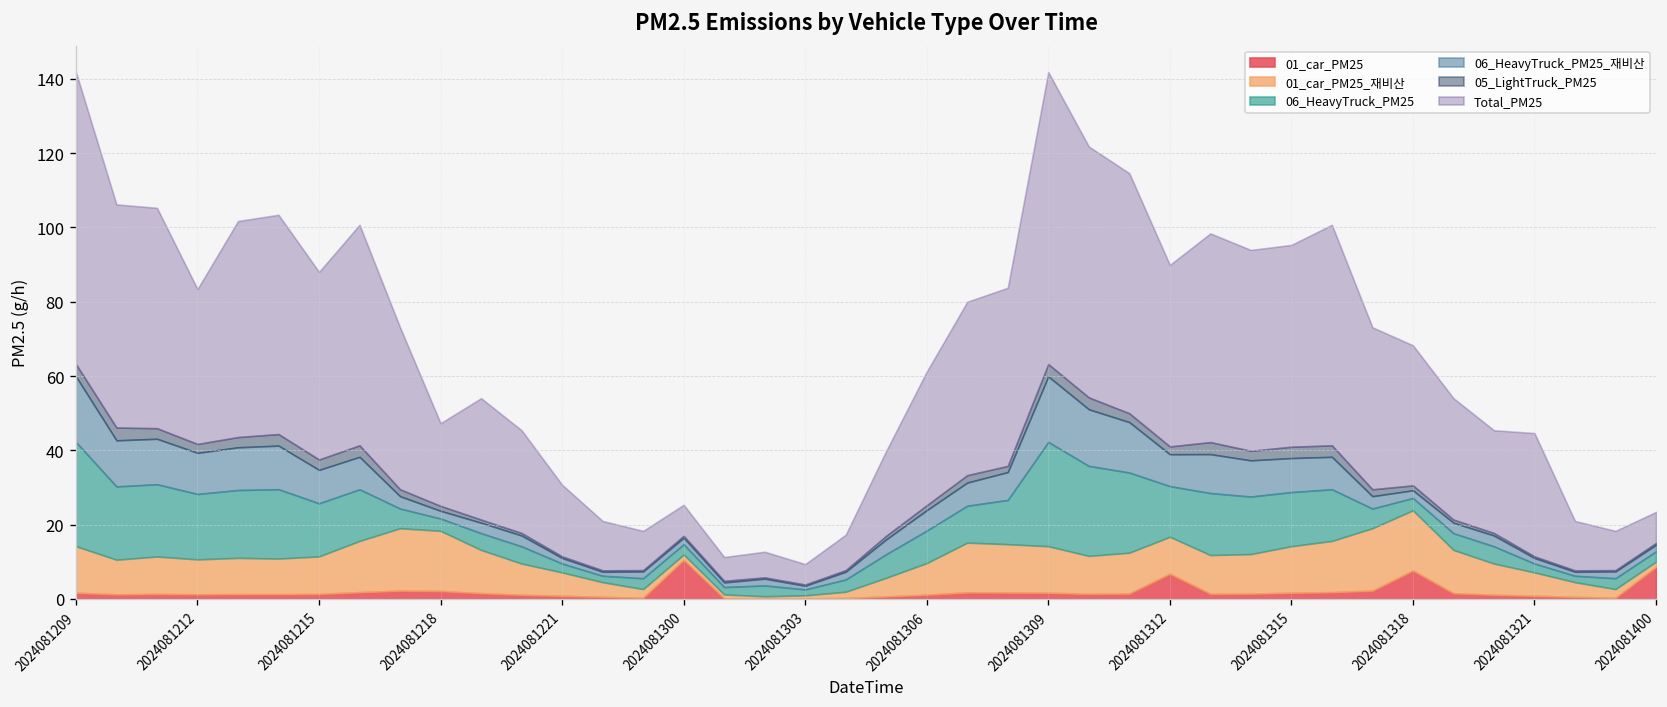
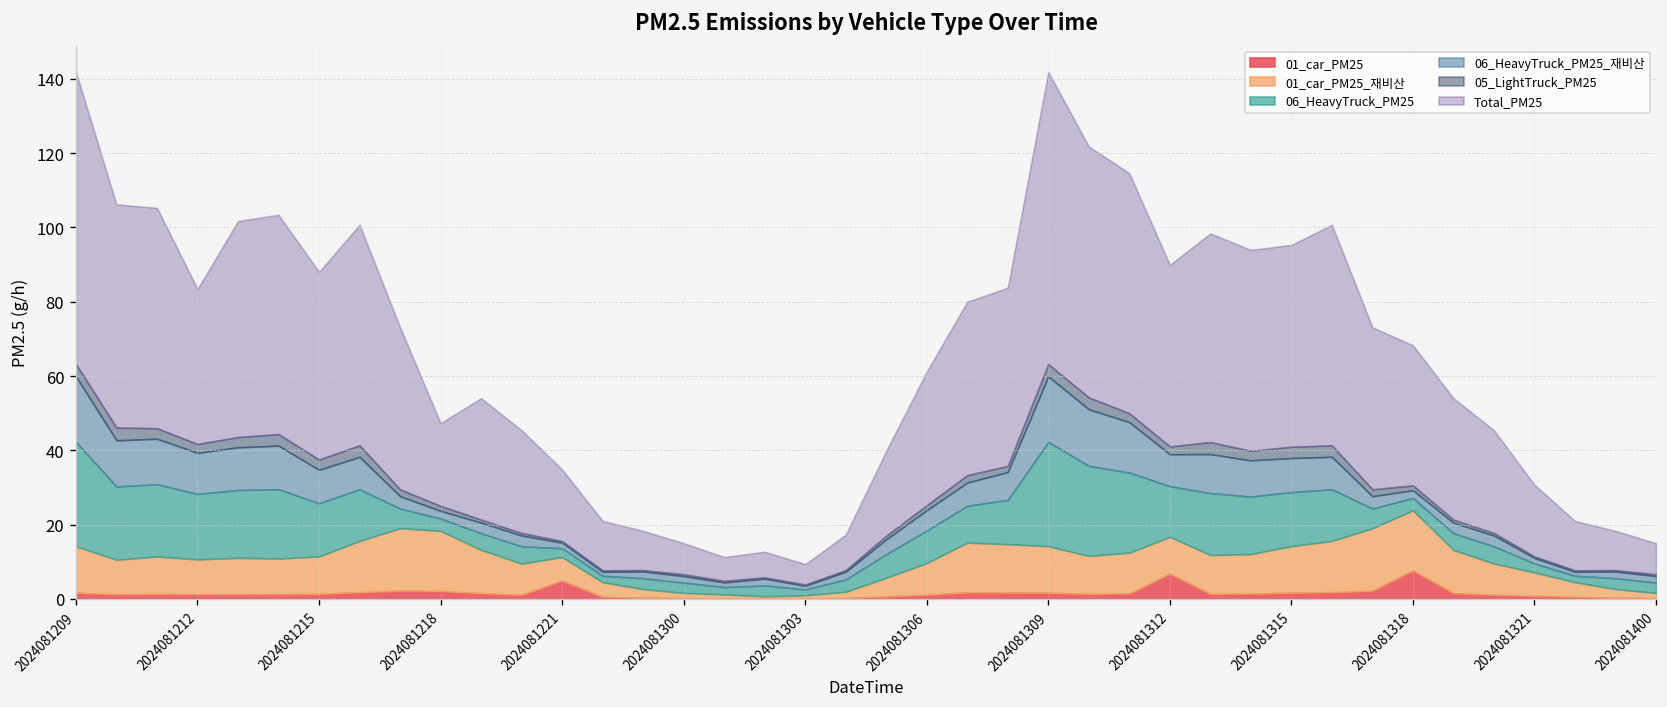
  {
    "01_car_PM25": {
      "2024081209": 2,
      "2024081212": 1,
      "2024081215": 1,
      "2024081218": 2,
-     "2024081221": 1,
-     "2024081300": 11,
+     "2024081221": 5,
+     "2024081300": 0,
      "2024081306": 1,
      "2024081309": 2,
      "2024081312": 7,
      "2024081315": 2,
      "2024081318": 8,
      "2024081321": 1,
-     "2024081400": 9
+     "2024081400": 0
    },
    "01_car_PM25_재비산": {
      "2024081209": 13,
      "2024081212": 9,
      "2024081215": 10,
      "2024081218": 16,
      "2024081221": 6,
      "2024081300": 1,
      "2024081303": 1,
      "2024081306": 9,
      "2024081309": 13,
      "2024081312": 10,
      "2024081315": 13,
      "2024081318": 16,
      "2024081321": 6,
      "2024081400": 1
    },
    "Total_PM25": {
      "2024081209": 79,
      "2024081212": 42,
      "2024081215": 51,
      "2024081218": 22,
      "2024081221": 19,
      "2024081300": 8,
      "2024081303": 6,
      "2024081306": 36,
      "2024081309": 79,
      "2024081312": 49,
      "2024081315": 54,
      "2024081318": 38,
-     "2024081321": 33,
+     "2024081321": 19,
      "2024081400": 8
    }
  }
